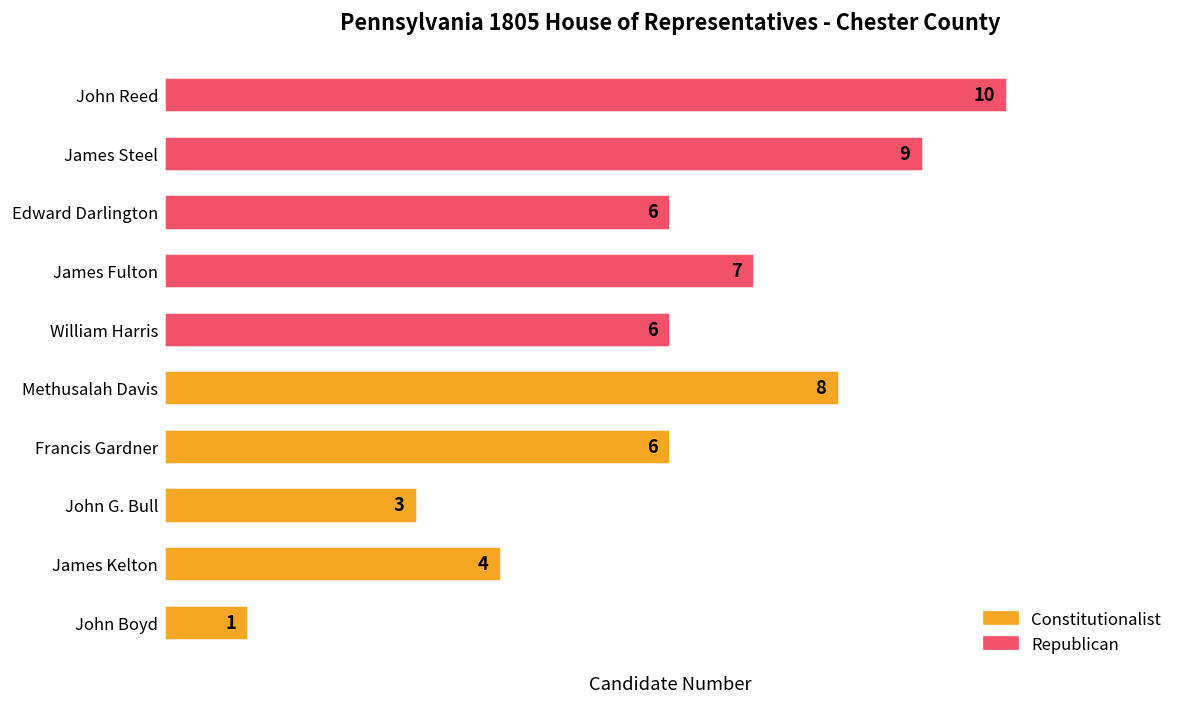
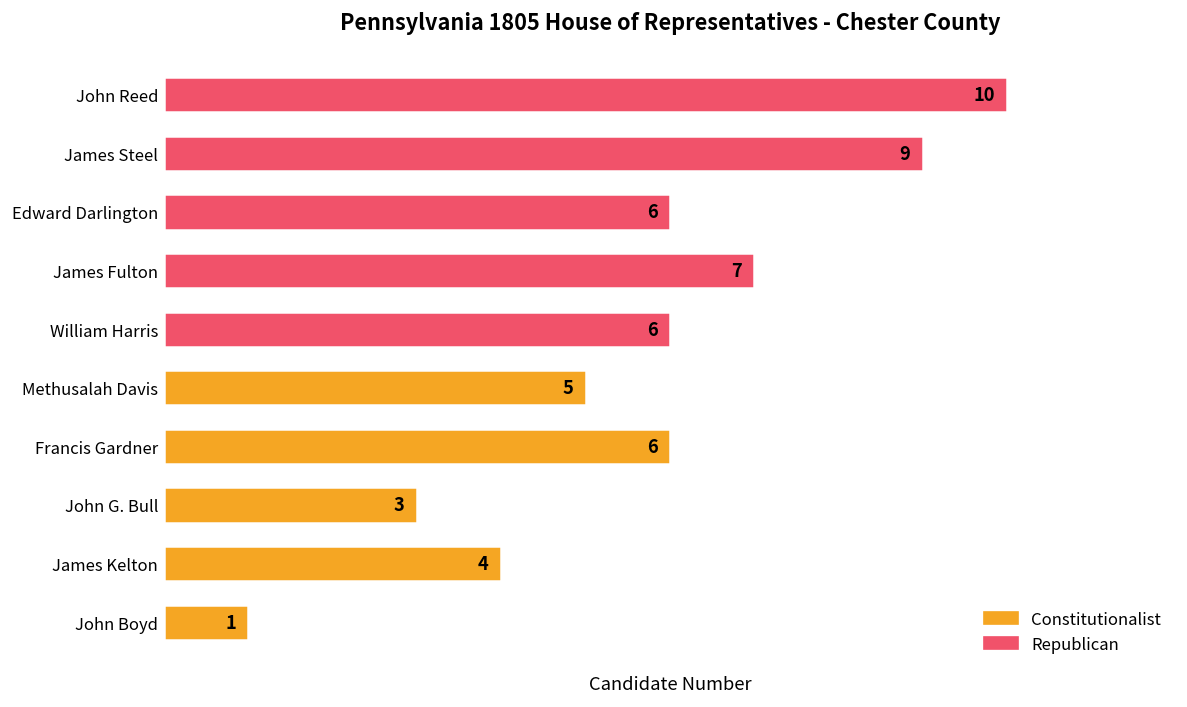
  {
    "John Reed": 10,
    "James Steel": 9,
    "Edward Darlington": 6,
    "James Fulton": 7,
    "William Harris": 6,
-   "Methusalah Davis": 8,
+   "Methusalah Davis": 5,
    "Francis Gardner": 6,
    "John G. Bull": 3,
    "James Kelton": 4,
    "John Boyd": 1
  }
